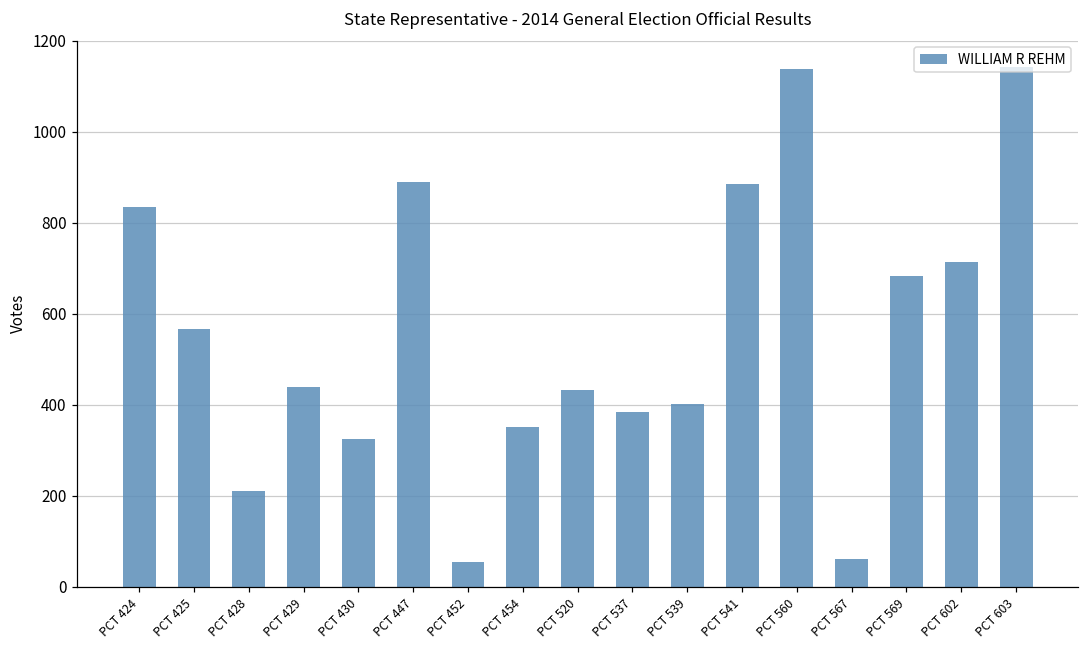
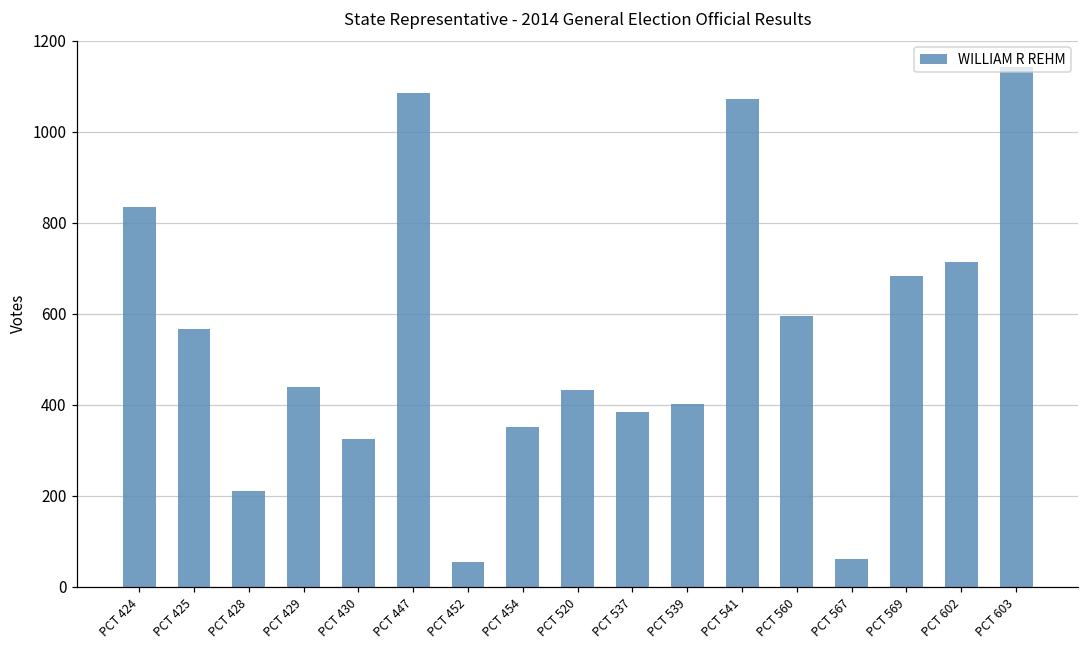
  {
    "PCT 424": 830,
    "PCT 425": 570,
    "PCT 428": 210,
    "PCT 429": 440,
    "PCT 430": 330,
-   "PCT 447": 890,
+   "PCT 447": 1090,
    "PCT 452": 60,
    "PCT 454": 350,
    "PCT 520": 430,
    "PCT 537": 380,
    "PCT 539": 400,
-   "PCT 541": 890,
-   "PCT 560": 1140,
+   "PCT 541": 1070,
+   "PCT 560": 600,
    "PCT 567": 60,
    "PCT 569": 680,
    "PCT 602": 710
  }
